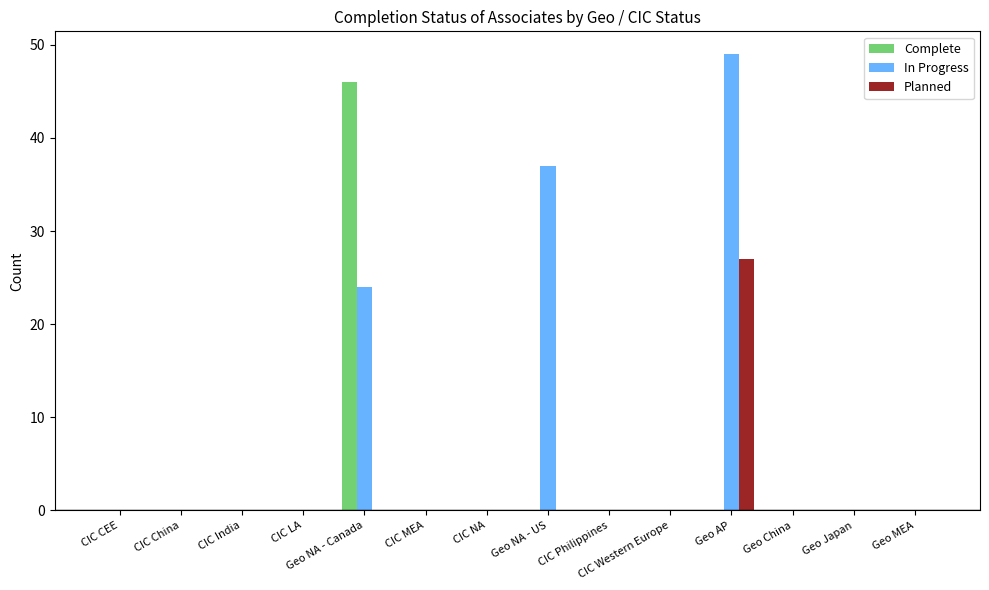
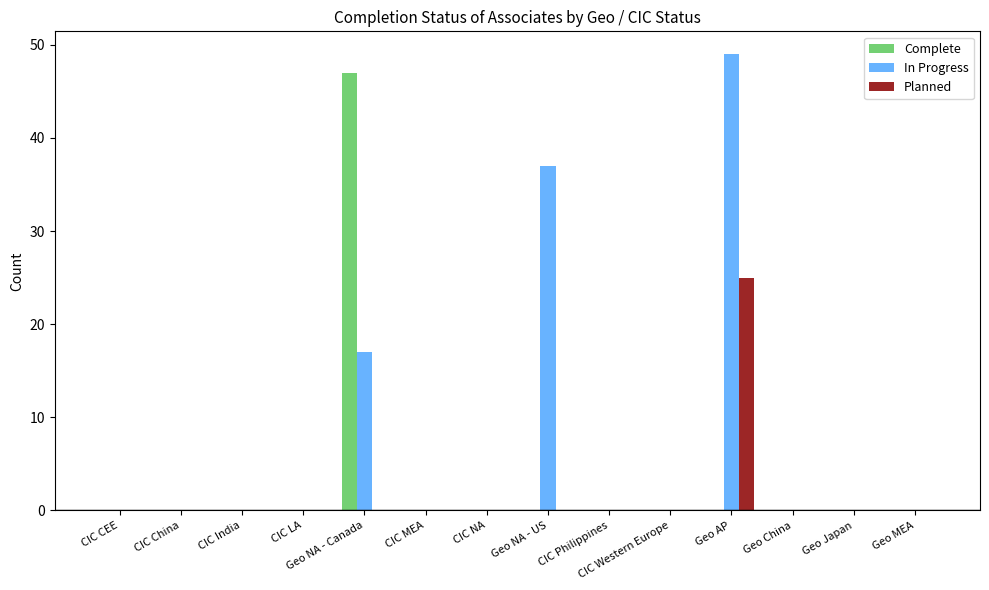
  {
    "Complete": {
      "CIC CEE": 0,
      "CIC China": 0,
      "CIC India": 0,
      "CIC LA": 0,
-     "Geo NA - Canada": 46,
+     "Geo NA - Canada": 47,
      "CIC MEA": 0,
      "CIC NA": 0,
      "Geo NA - US": 0,
      "CIC Philippines": 0,
      "CIC Western Europe": 0,
      "Geo AP": 0,
      "Geo China": 0,
      "Geo Japan": 0,
      "Geo MEA": 0
    },
    "In Progress": {
      "CIC CEE": 0,
      "CIC China": 0,
      "CIC India": 0,
      "CIC LA": 0,
-     "Geo NA - Canada": 24,
+     "Geo NA - Canada": 17,
      "CIC MEA": 0,
      "CIC NA": 0,
      "Geo NA - US": 37,
      "CIC Philippines": 0,
      "CIC Western Europe": 0,
      "Geo AP": 49,
      "Geo China": 0,
      "Geo Japan": 0,
      "Geo MEA": 0
    },
    "Planned": {
      "CIC CEE": 0,
      "CIC China": 0,
      "CIC India": 0,
      "CIC LA": 0,
      "Geo NA - Canada": 0,
      "CIC MEA": 0,
      "CIC NA": 0,
      "Geo NA - US": 0,
      "CIC Philippines": 0,
      "CIC Western Europe": 0,
-     "Geo AP": 27,
+     "Geo AP": 25,
      "Geo China": 0,
      "Geo Japan": 0,
      "Geo MEA": 0
    }
  }
